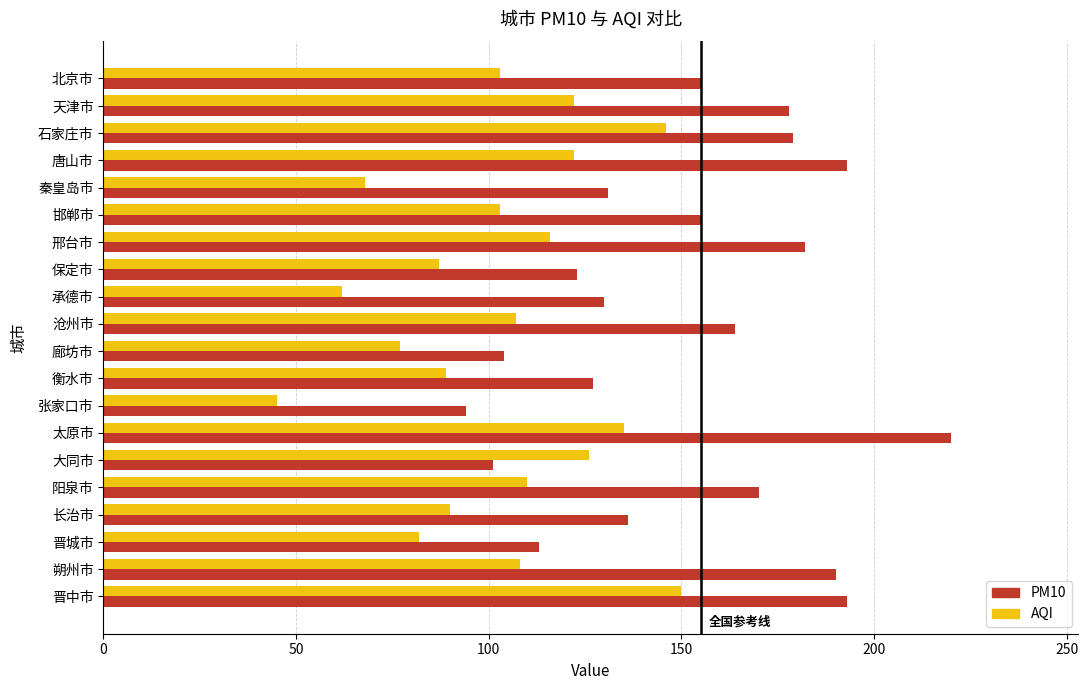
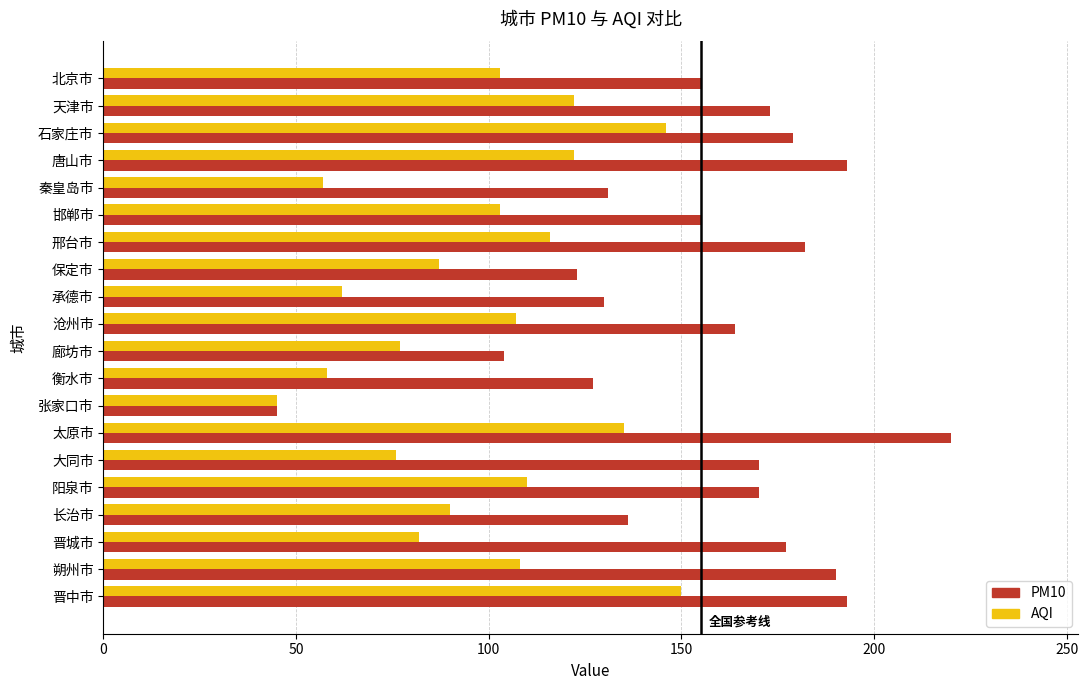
  {
    "PM10": {
      "北京市": 155,
-     "天津市": 178,
+     "天津市": 173,
      "石家庄市": 179,
      "唐山市": 193,
      "秦皇岛市": 131,
      "邯郸市": 155,
      "邢台市": 182,
      "保定市": 123,
      "承德市": 130,
      "沧州市": 164,
      "廊坊市": 104,
      "衡水市": 127,
-     "张家口市": 94,
+     "张家口市": 45,
      "太原市": 220,
-     "大同市": 101,
+     "大同市": 170,
      "阳泉市": 170,
      "长治市": 136,
-     "晋城市": 113,
+     "晋城市": 177,
      "朔州市": 190,
      "晋中市": 193
    },
    "AQI": {
      "北京市": 103,
      "天津市": 122,
      "石家庄市": 146,
      "唐山市": 122,
-     "秦皇岛市": 68,
+     "秦皇岛市": 57,
      "邯郸市": 103,
      "邢台市": 116,
      "保定市": 87,
      "承德市": 62,
      "沧州市": 107,
      "廊坊市": 77,
-     "衡水市": 89,
+     "衡水市": 58,
      "张家口市": 45,
      "太原市": 135,
-     "大同市": 126,
+     "大同市": 76,
      "阳泉市": 110,
      "长治市": 90,
      "晋城市": 82,
      "朔州市": 108,
      "晋中市": 150
    }
  }
